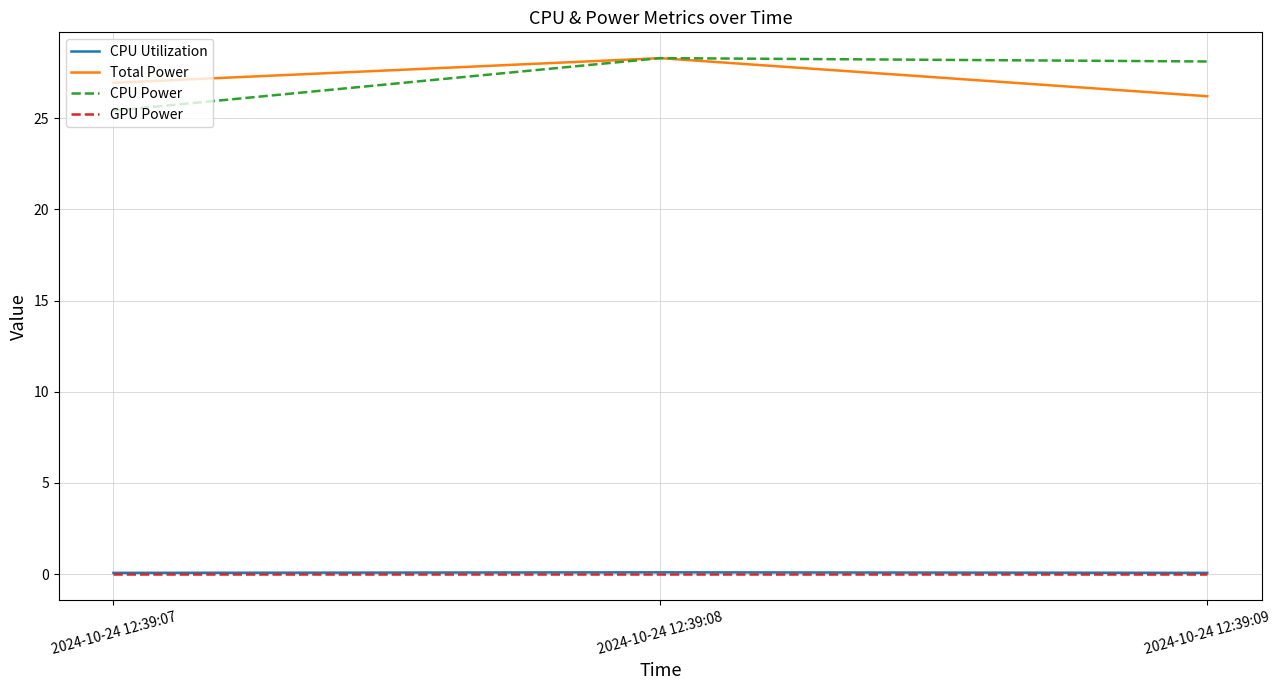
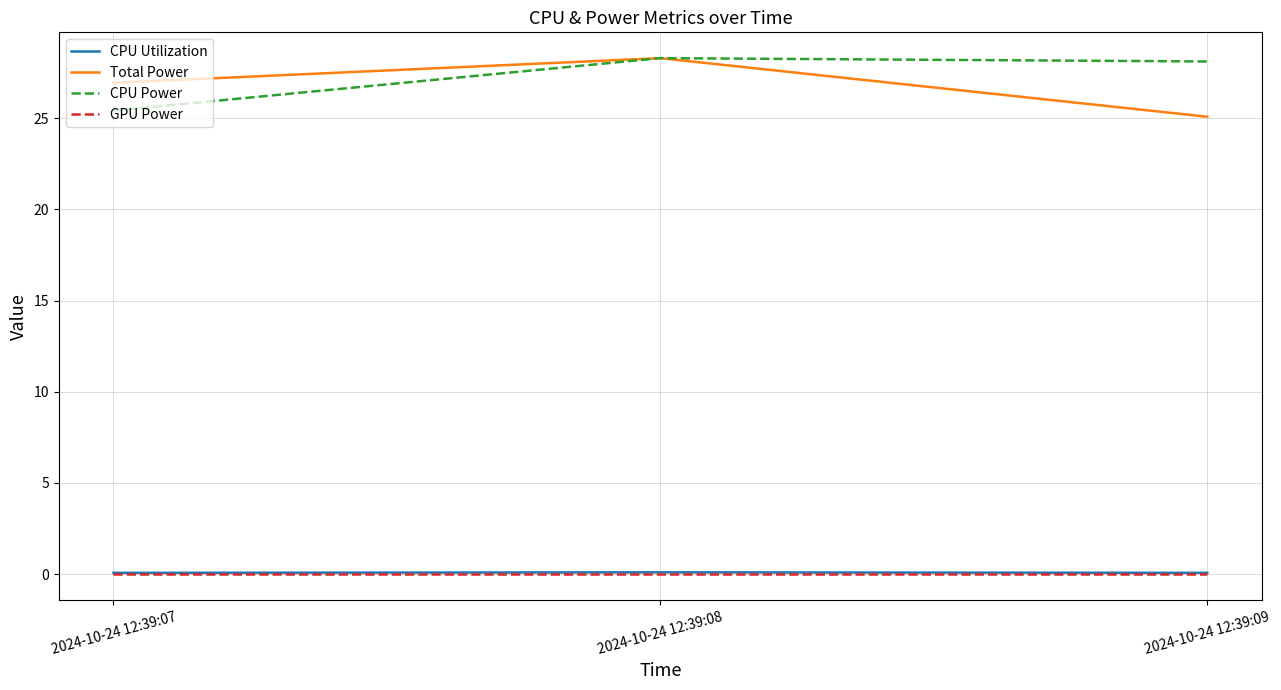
  {
    "Total Power": {
-     "2024-10-24 12:39:09": 26.2
+     "2024-10-24 12:39:09": 25.1
    },
    "CPU Power": {
      "2024-10-24 12:39:09": 28.1
    }
  }
